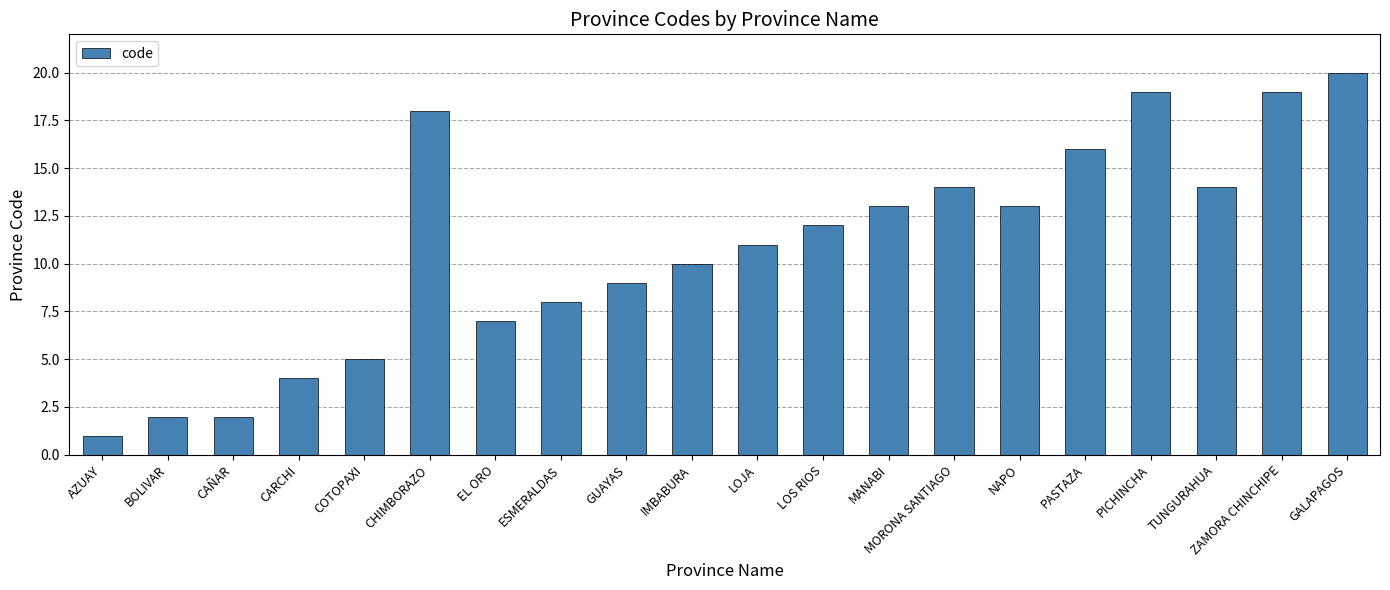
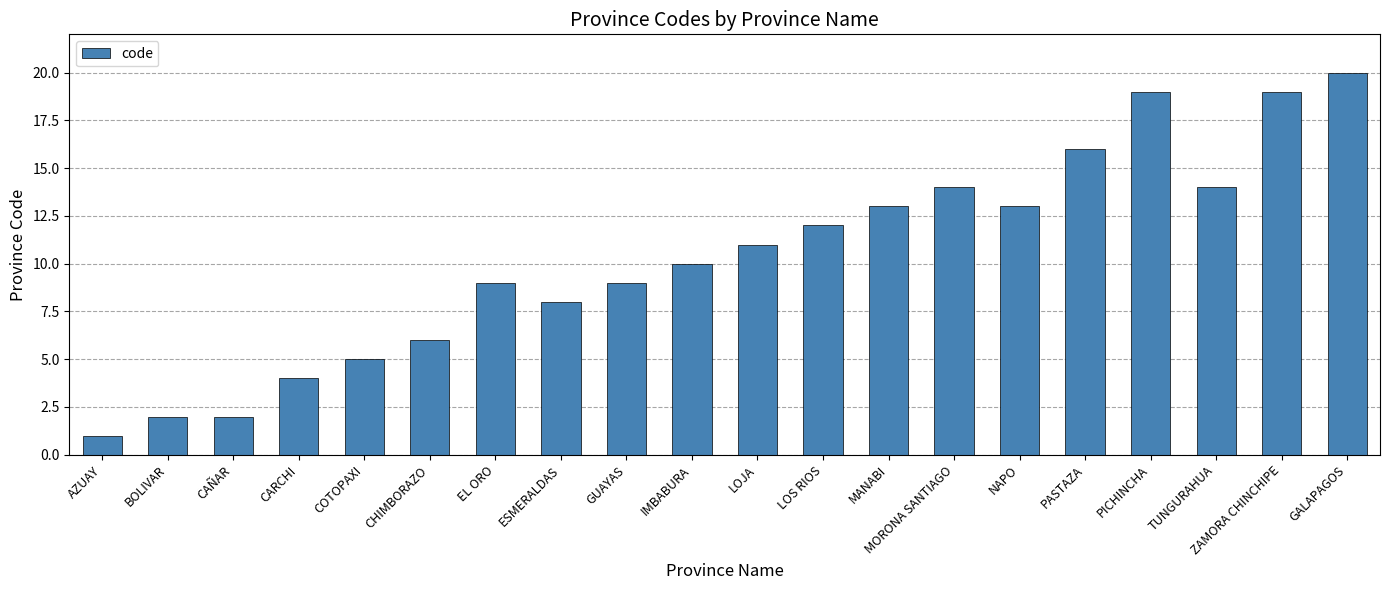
  {
    "AZUAY": 1,
    "BOLIVAR": 2,
    "CAÑAR": 2,
    "CARCHI": 4,
    "COTOPAXI": 5,
-   "CHIMBORAZO": 18,
-   "EL ORO": 7,
+   "CHIMBORAZO": 6,
+   "EL ORO": 9,
    "ESMERALDAS": 8,
    "GUAYAS": 9,
    "IMBABURA": 10,
    "LOJA": 11,
    "LOS RIOS": 12,
    "MANABI": 13,
    "MORONA SANTIAGO": 14,
    "NAPO": 13,
    "PASTAZA": 16,
    "PICHINCHA": 19,
    "TUNGURAHUA": 14,
    "ZAMORA CHINCHIPE": 19,
    "GALAPAGOS": 20
  }
